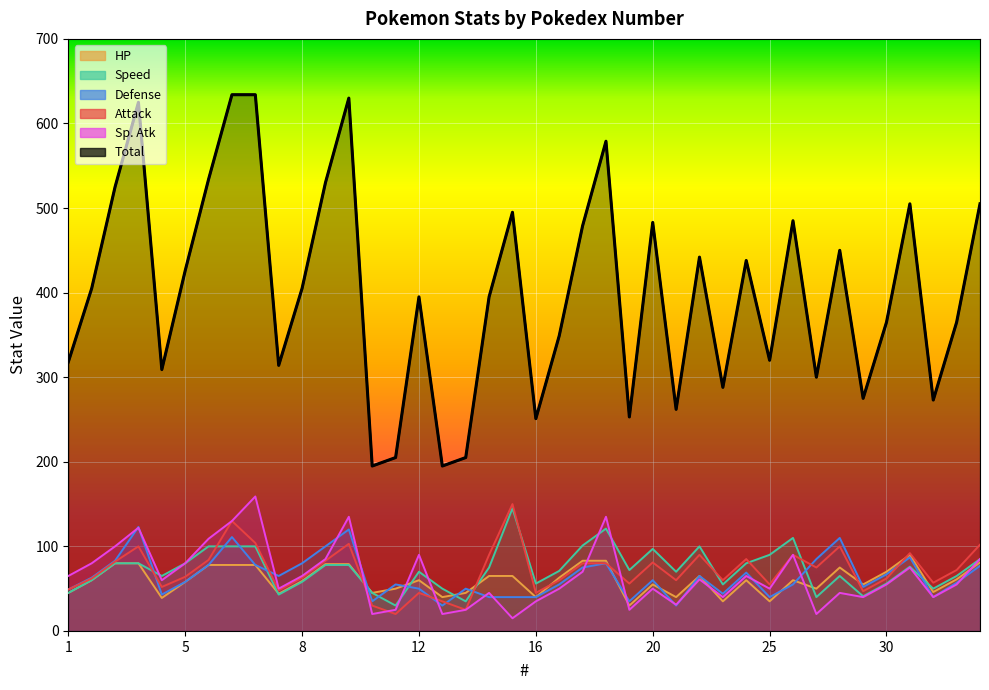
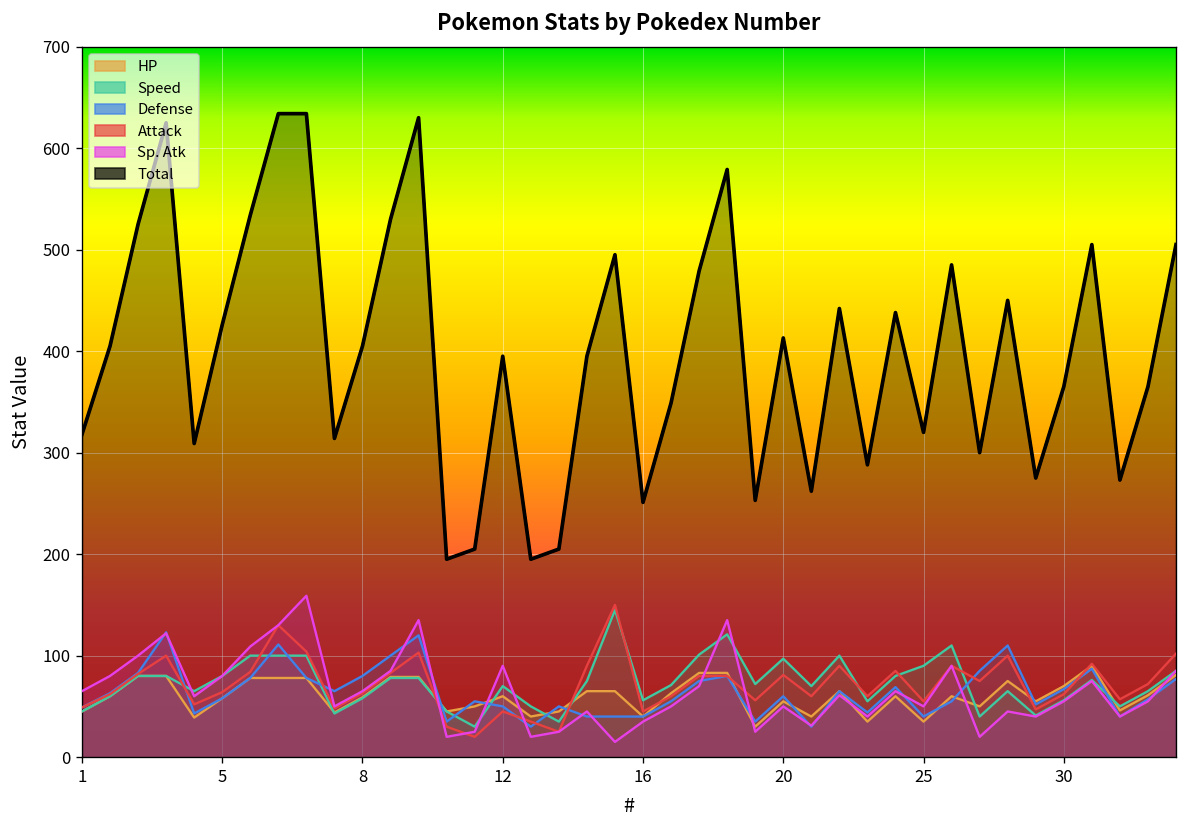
  {
    "Total": {
      "5": 430,
-     "20": 480,
+     "20": 410,
      "25": 320,
      "30": 370
    }
  }
